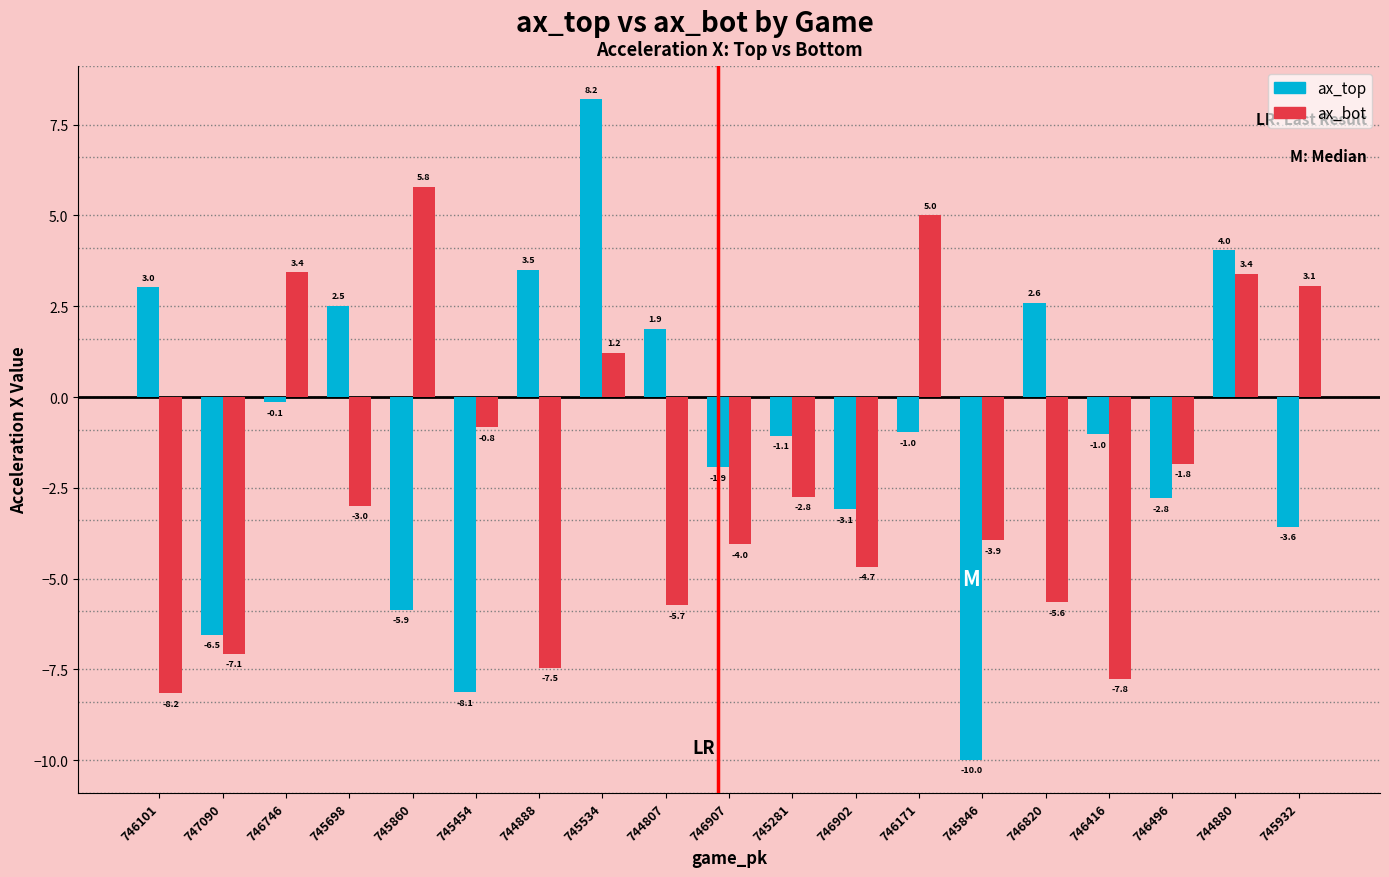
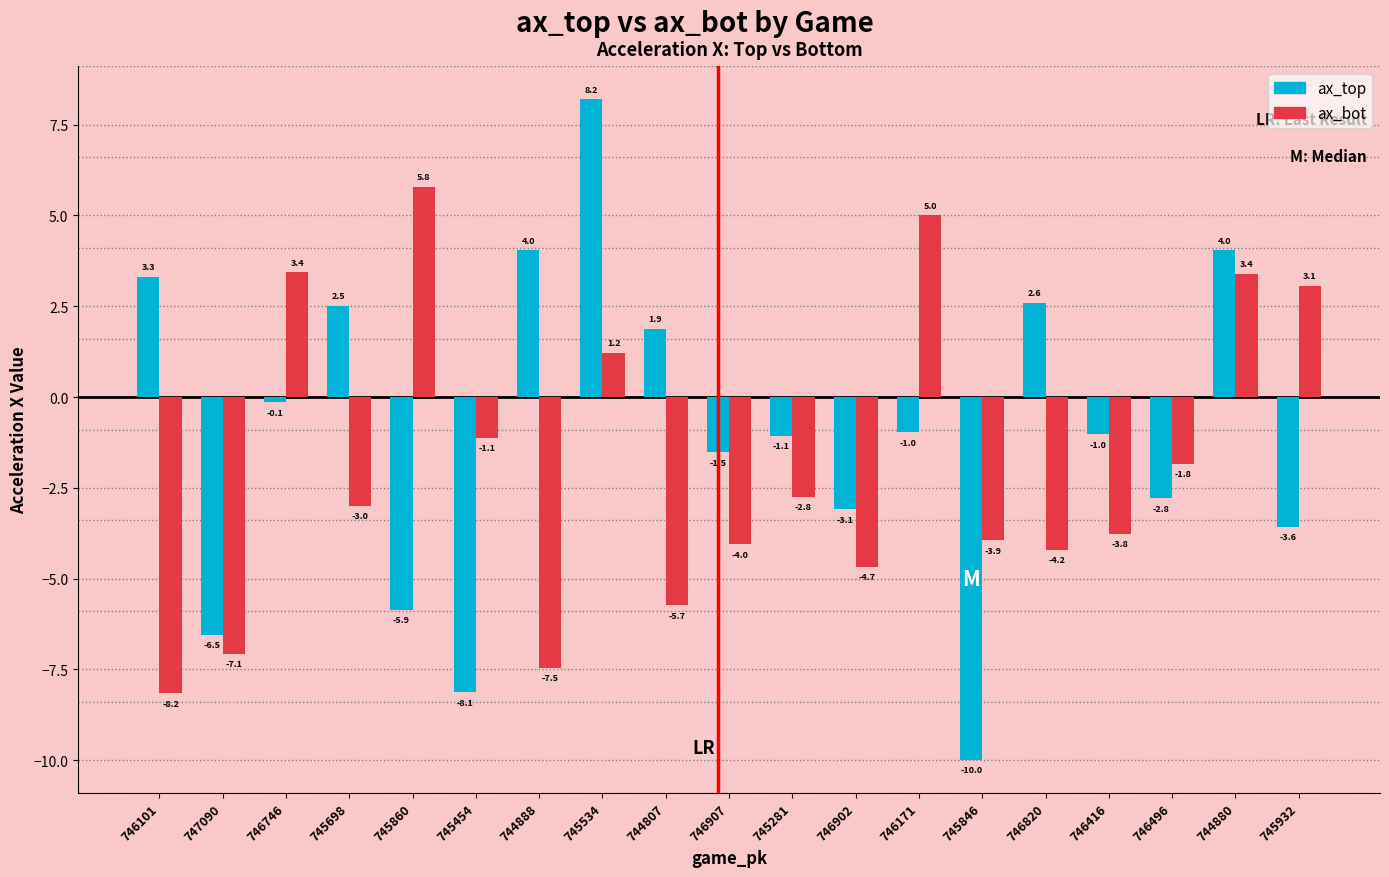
  {
    "ax_top": {
-     "746101": 3.0,
+     "746101": 3.3,
      "747090": -6.5,
      "746746": -0.1,
      "745698": 2.5,
      "745860": -5.9,
      "745454": -8.1,
-     "744888": 3.5,
+     "744888": 4.0,
      "745534": 8.2,
      "744807": 1.9,
-     "746907": -1.9,
+     "746907": -1.5,
      "745281": -1.1,
      "746902": -3.1,
      "746171": -1.0,
      "745846": -10.0,
      "746820": 2.6,
      "746416": -1.0,
      "746496": -2.8,
      "744880": 4.0,
      "745932": -3.6
    },
    "ax_bot": {
      "746101": -8.2,
      "747090": -7.1,
      "746746": 3.4,
      "745698": -3.0,
      "745860": 5.8,
-     "745454": -0.8,
+     "745454": -1.1,
      "744888": -7.5,
      "745534": 1.2,
      "744807": -5.7,
      "746907": -4.0,
      "745281": -2.8,
      "746902": -4.7,
      "746171": 5.0,
      "745846": -3.9,
-     "746820": -5.6,
-     "746416": -7.8,
+     "746820": -4.2,
+     "746416": -3.8,
      "746496": -1.8,
      "744880": 3.4,
      "745932": 3.1
    }
  }
